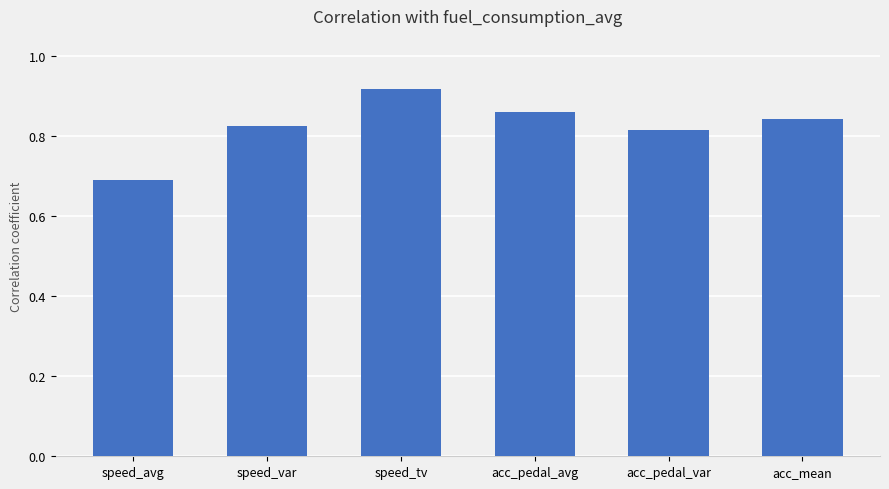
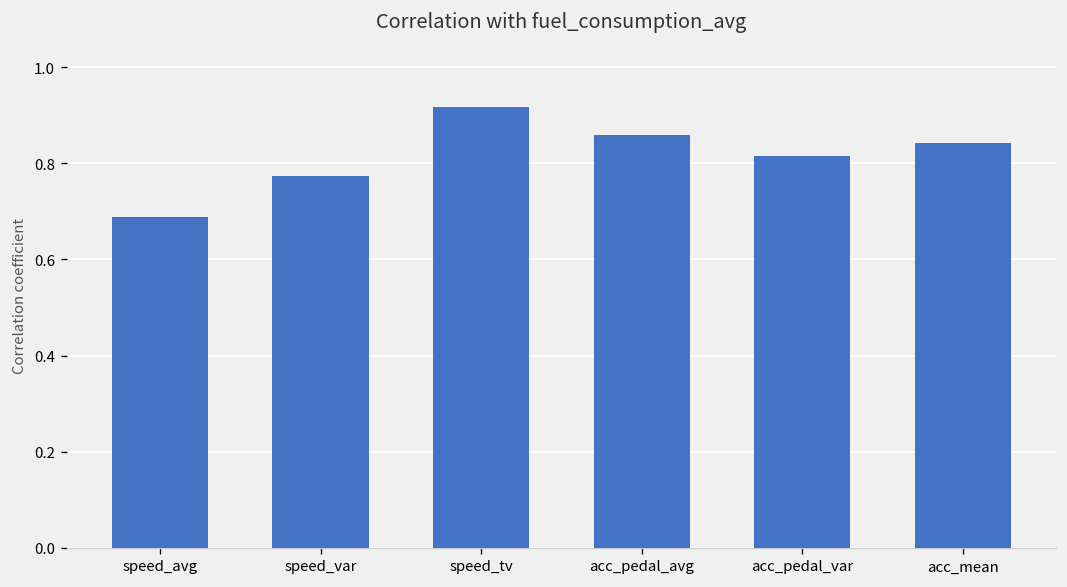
  {
    "speed_avg": 0.69,
-   "speed_var": 0.82,
+   "speed_var": 0.77,
    "speed_tv": 0.92,
    "acc_pedal_avg": 0.86,
    "acc_pedal_var": 0.81,
    "acc_mean": 0.84
  }
